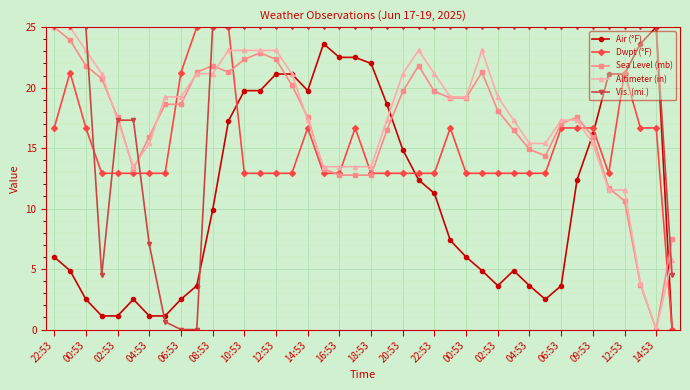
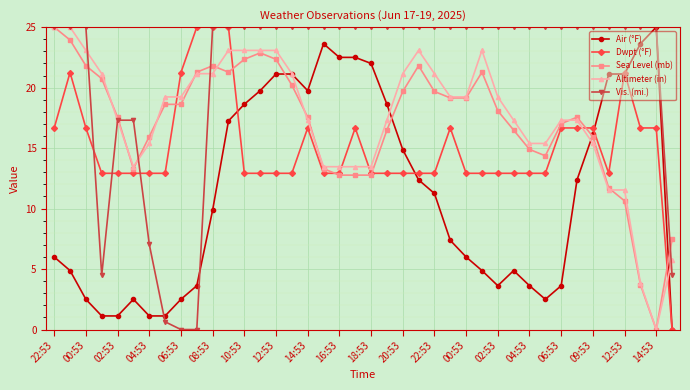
  {
    "Air (°F)": {
-     "10:53": 19.8,
+     "10:53": 18.6,
      "16:53": 22.5,
      "18:53": 22.0,
      "20:53": 14.9
    }
  }
